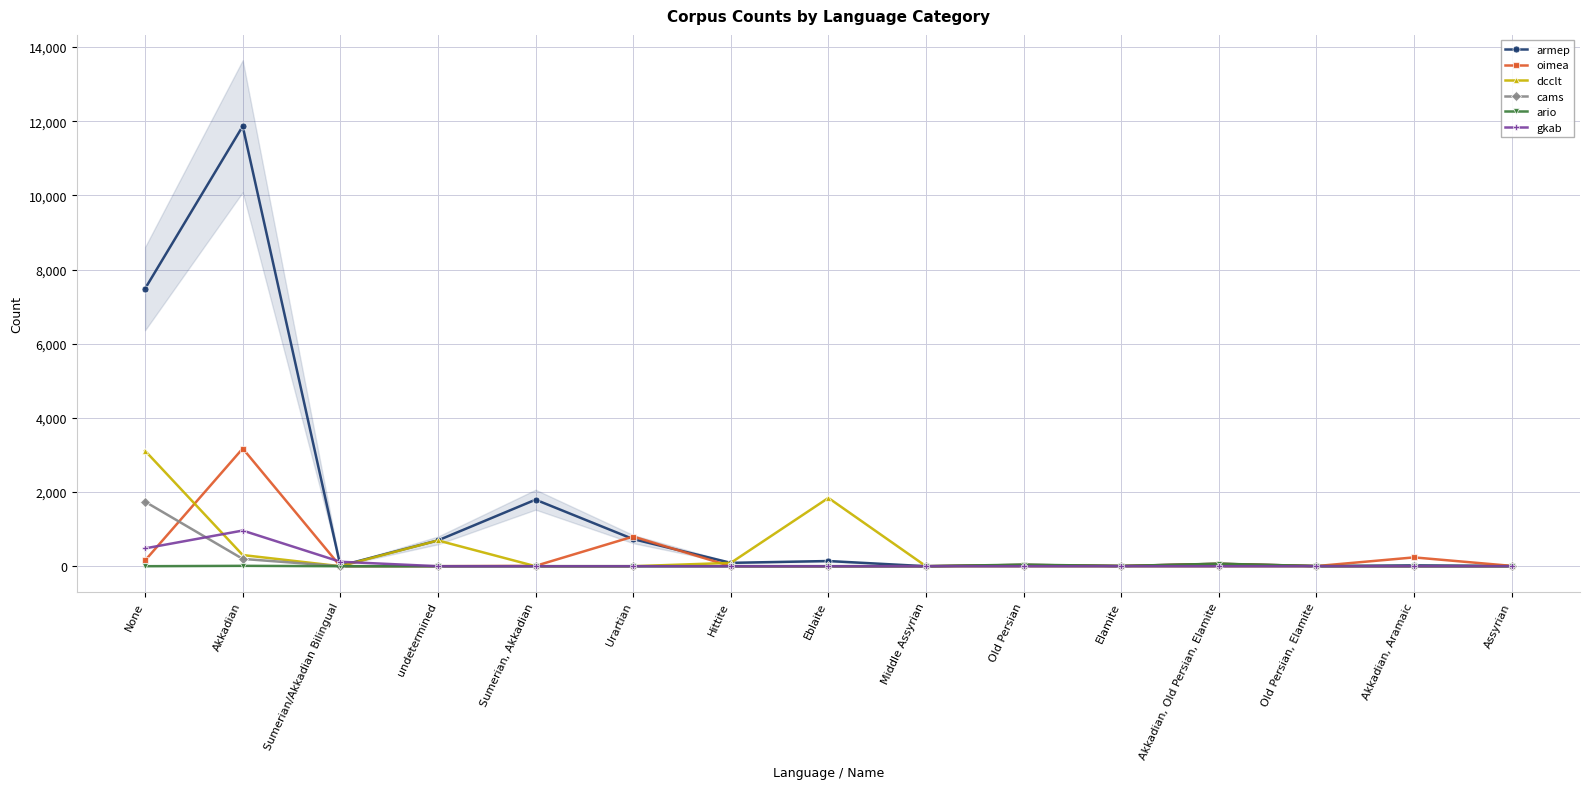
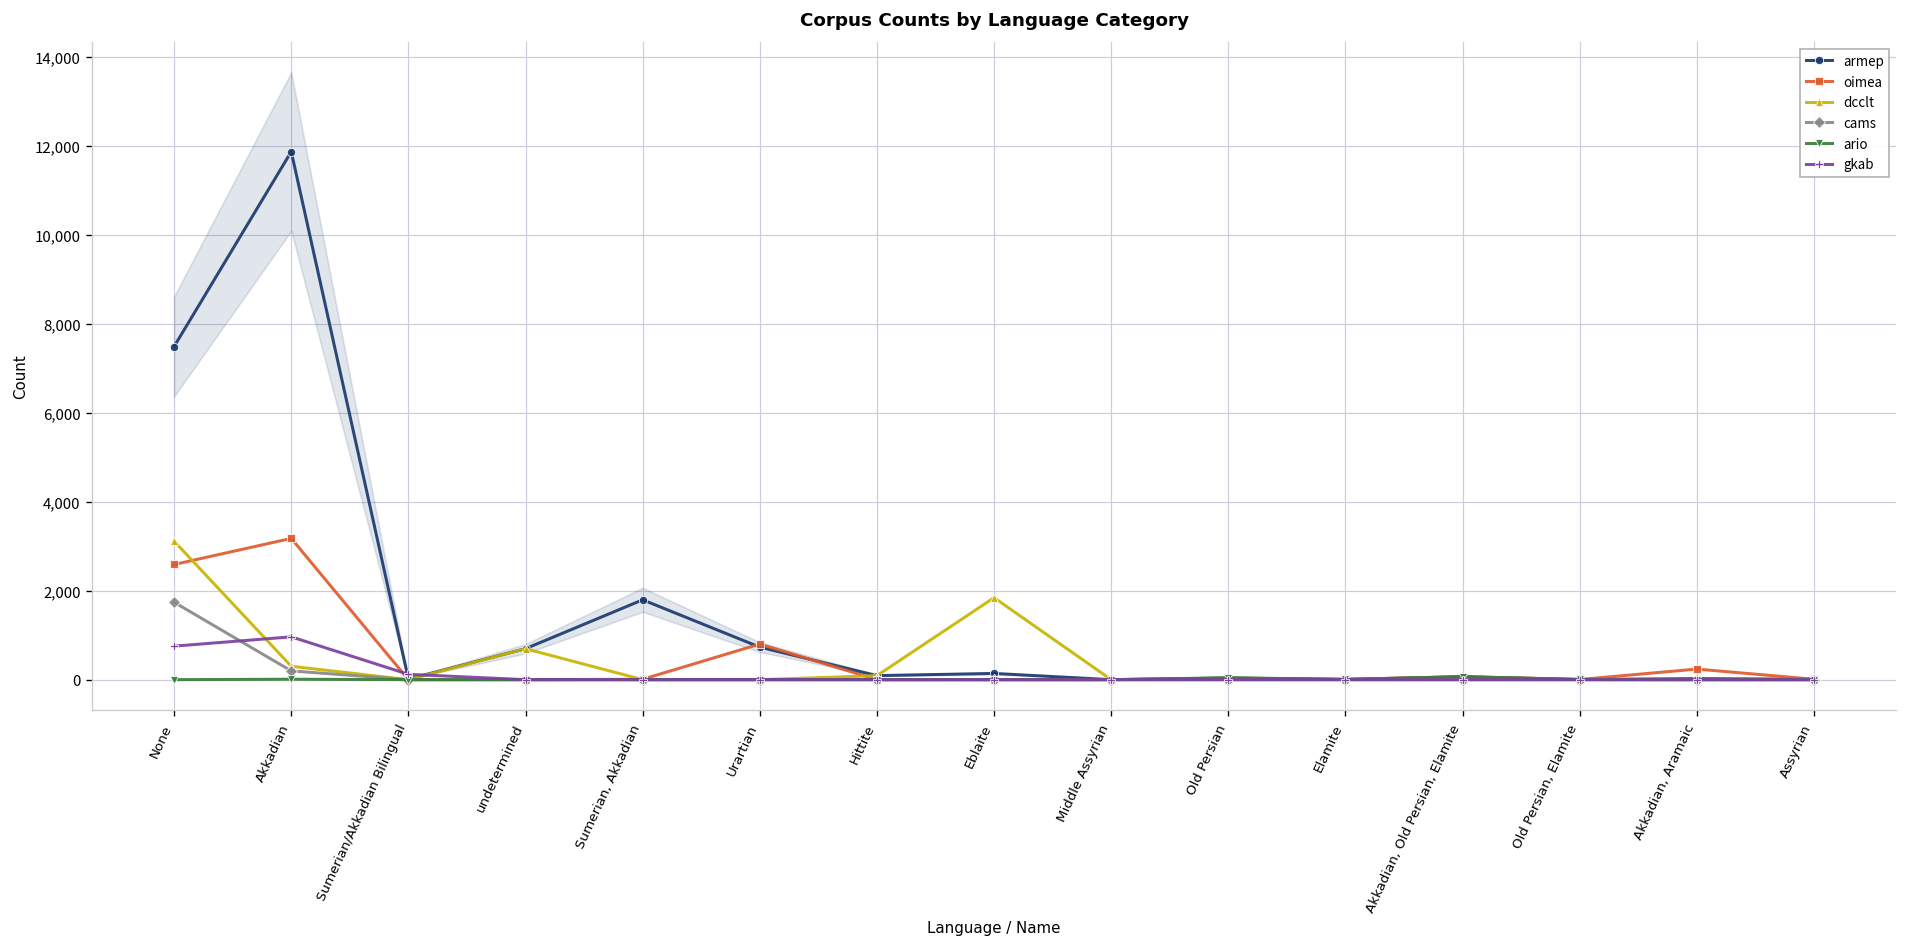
  {
    "oimea": {
-     "None": "200",
+     "None": "2,600",
      "Akkadian": "3,200",
      "Akkadian, Aramaic": "200"
    },
    "dcclt": {
      "None": "3,100",
      "Akkadian": "300",
      "Eblaite": "1,800"
    },
    "cams": {
      "None": "1,700",
      "Akkadian": "200"
    },
    "ario": {
      "None": "0",
      "Akkadian": "0"
    },
    "gkab": {
-     "None": "500",
+     "None": "800",
      "Akkadian": "1,000",
      "Sumerian/Akkadian Bilingual": "100"
    }
  }
